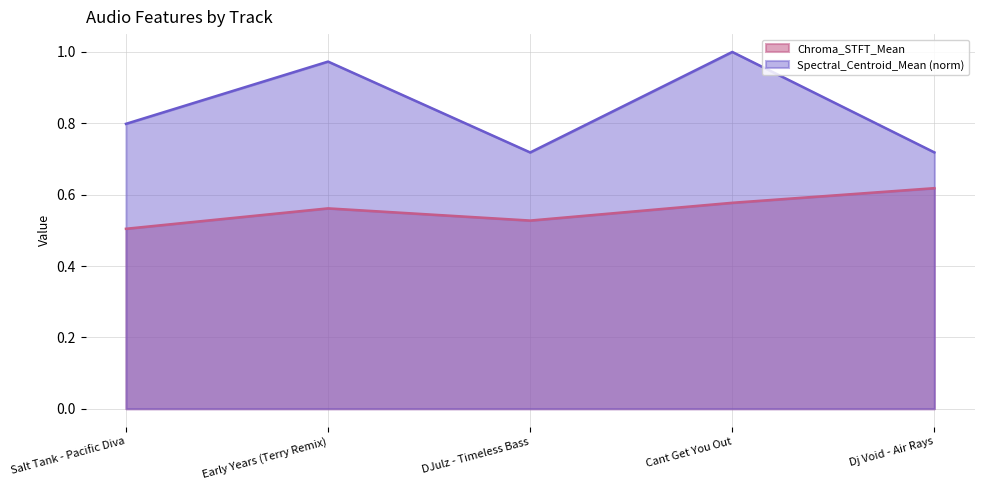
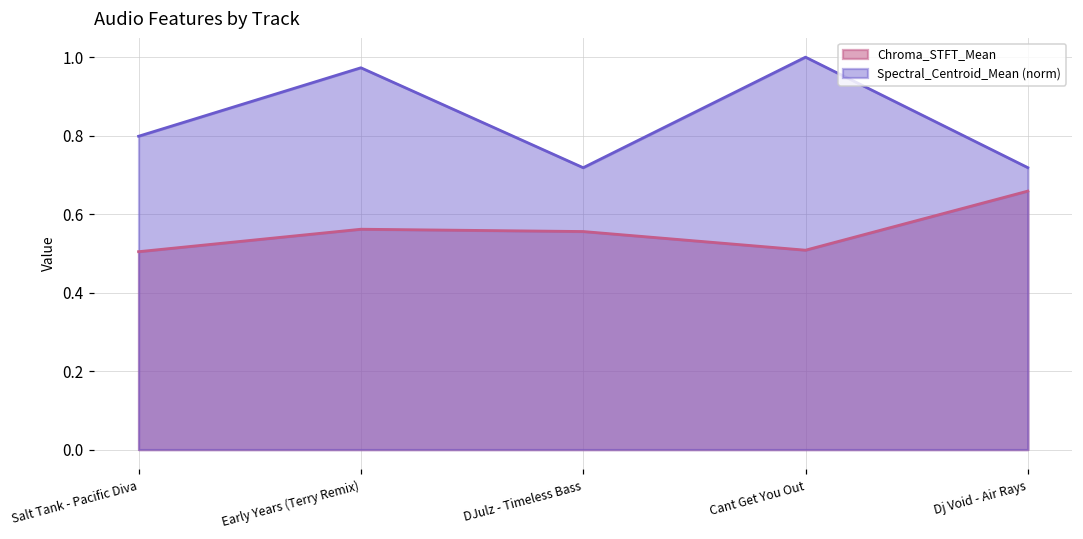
  {
    "Chroma_STFT_Mean": {
      "Salt Tank - Pacific Diva": 0.50,
      "Early Years (Terry Remix)": 0.56,
-     "DJulz - Timeless Bass": 0.53,
-     "Cant Get You Out": 0.58,
-     "Dj Void - Air Rays": 0.62
+     "DJulz - Timeless Bass": 0.56,
+     "Cant Get You Out": 0.51,
+     "Dj Void - Air Rays": 0.66
    },
    "Spectral_Centroid_Mean (norm)": {
      "Salt Tank - Pacific Diva": 0.80,
      "Early Years (Terry Remix)": 0.97,
      "DJulz - Timeless Bass": 0.72,
      "Cant Get You Out": 1.00,
      "Dj Void - Air Rays": 0.72
    }
  }
